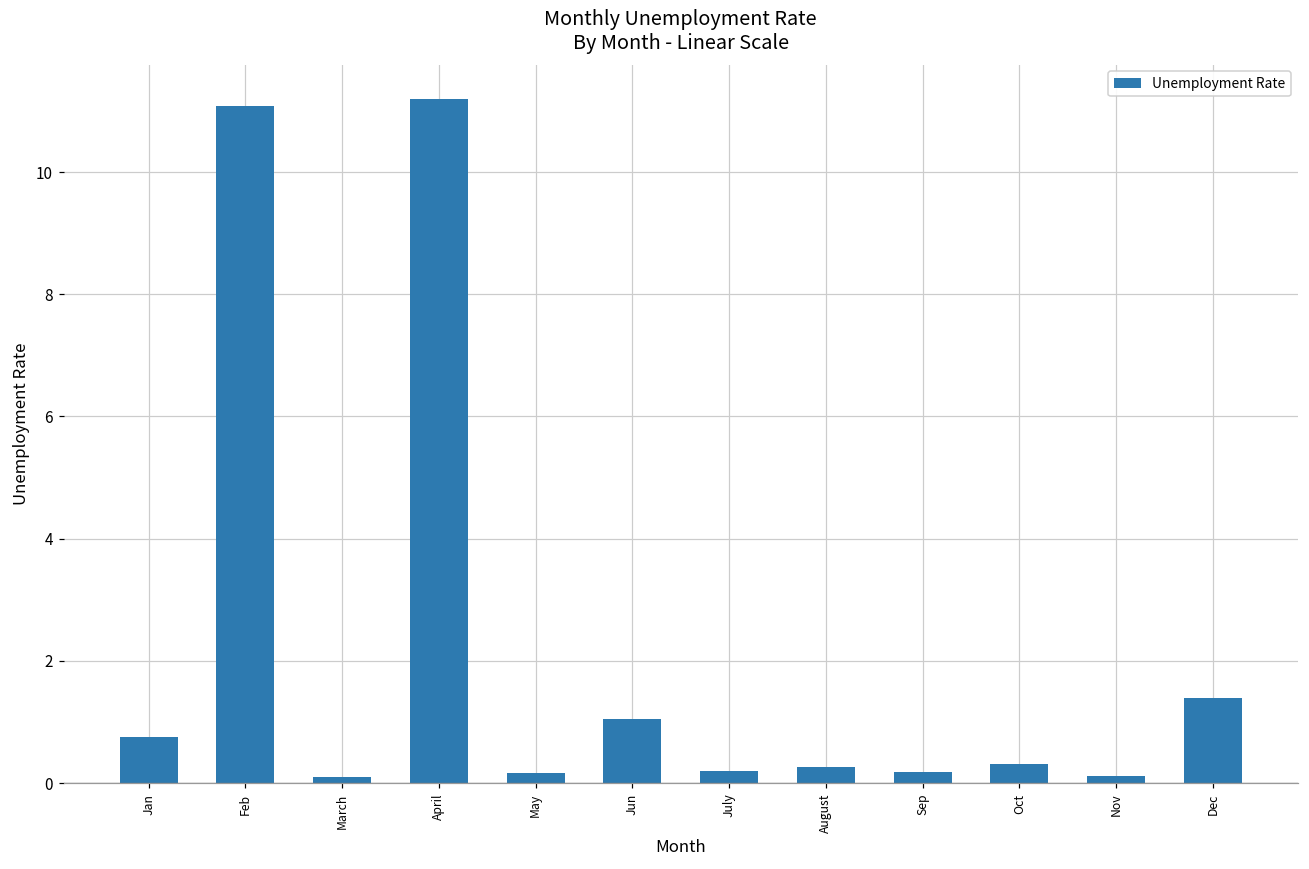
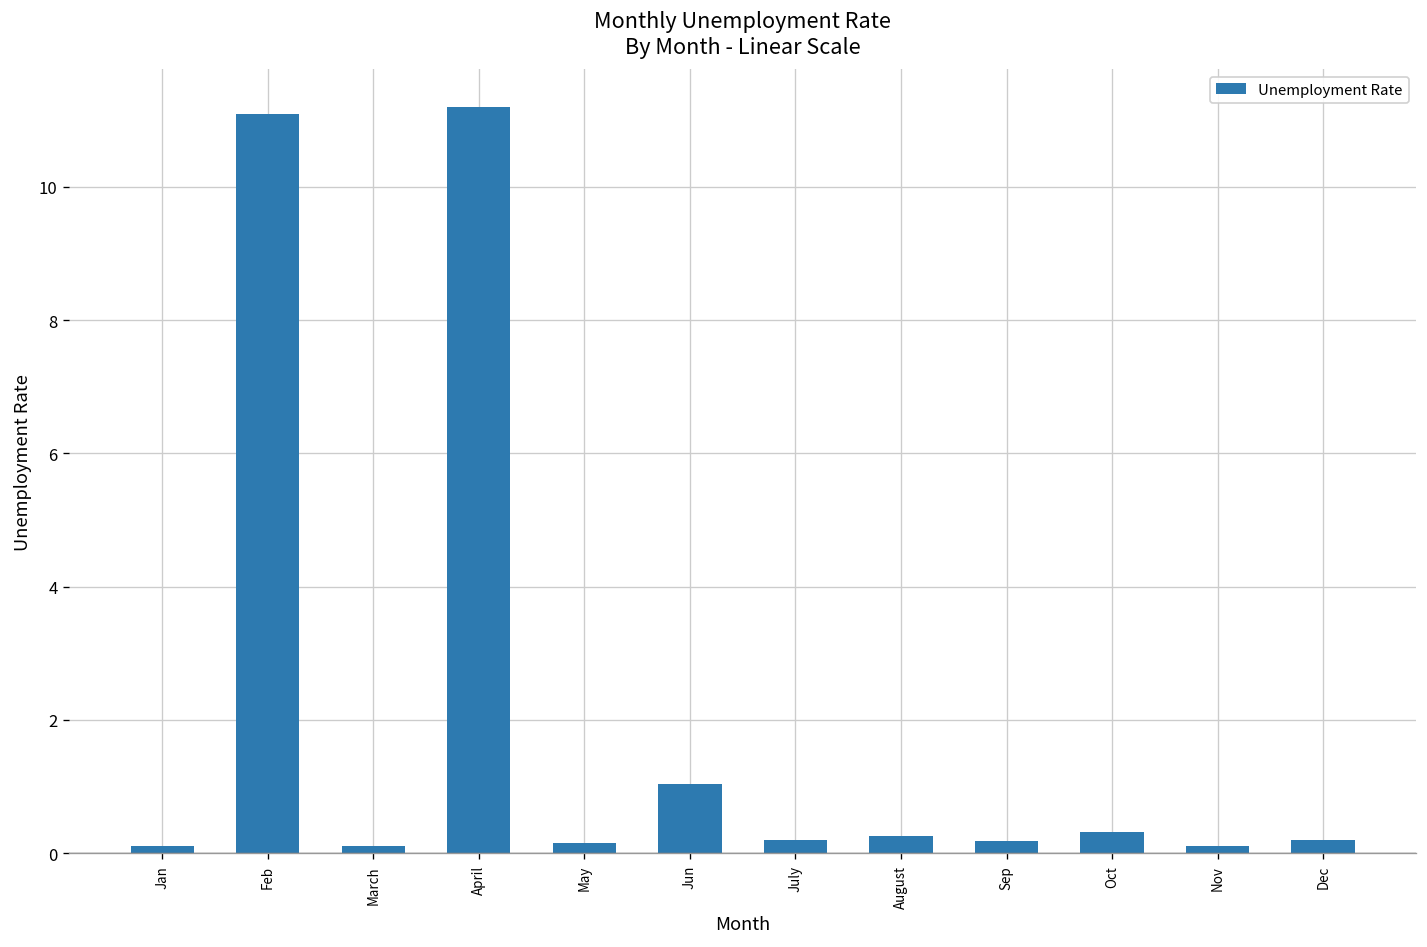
  {
-   "Jan": 0.7,
+   "Jan": 0.1,
    "Feb": 11.1,
    "March": 0.1,
    "April": 11.2,
    "May": 0.2,
    "Jun": 1.0,
    "July": 0.2,
    "August": 0.3,
    "Sep": 0.2,
    "Oct": 0.3,
    "Nov": 0.1,
-   "Dec": 1.4
+   "Dec": 0.2
  }
